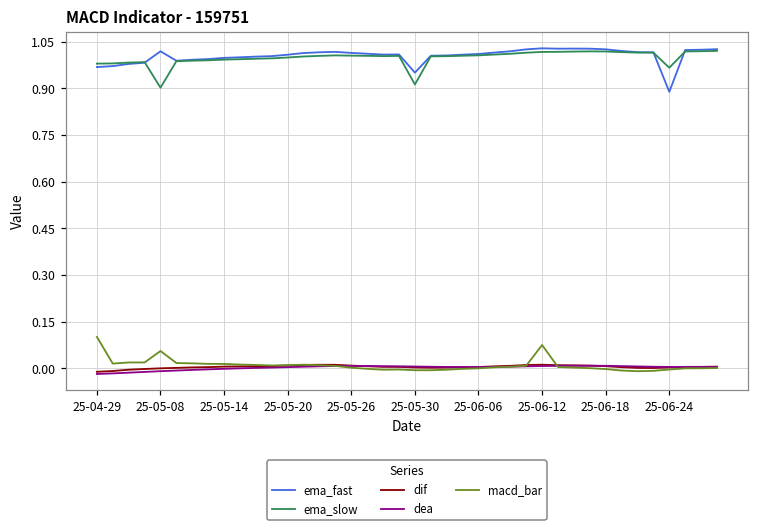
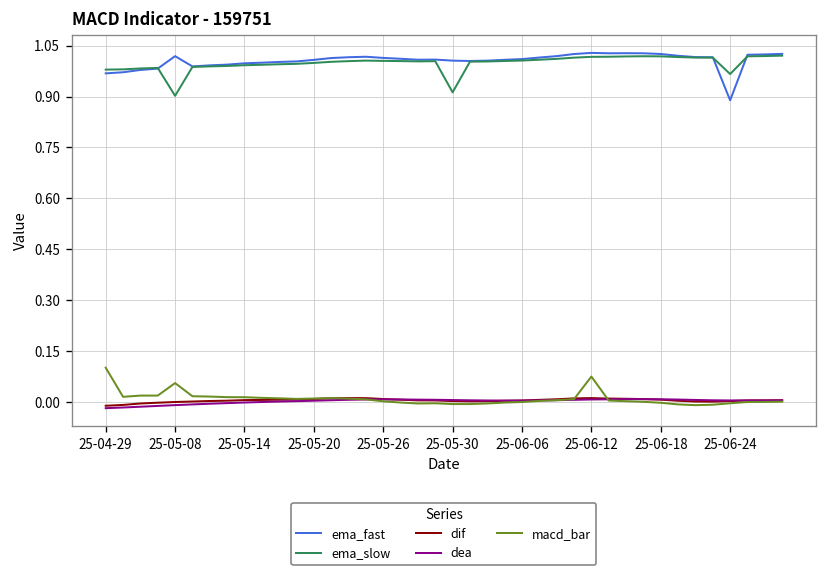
  {
    "ema_fast": {
      "25-04-29": 0.97,
      "25-05-08": 1.02,
      "25-05-20": 1.01,
-     "25-05-30": 0.95,
+     "25-05-30": 1.01,
      "25-06-12": 1.03,
      "25-06-24": 0.89
    },
    "ema_slow": {
      "25-04-29": 0.98,
      "25-05-08": 0.90,
      "25-05-20": 1.00,
      "25-05-30": 0.91,
      "25-06-12": 1.02,
      "25-06-24": 0.97
    },
    "dif": {
      "25-05-08": 0.00
    },
    "dea": {
      "25-05-08": -0.01
    },
    "macd_bar": {
      "25-04-29": 0.10,
      "25-05-08": 0.06,
      "25-06-12": 0.08,
      "25-06-18": 0.00
    }
  }
